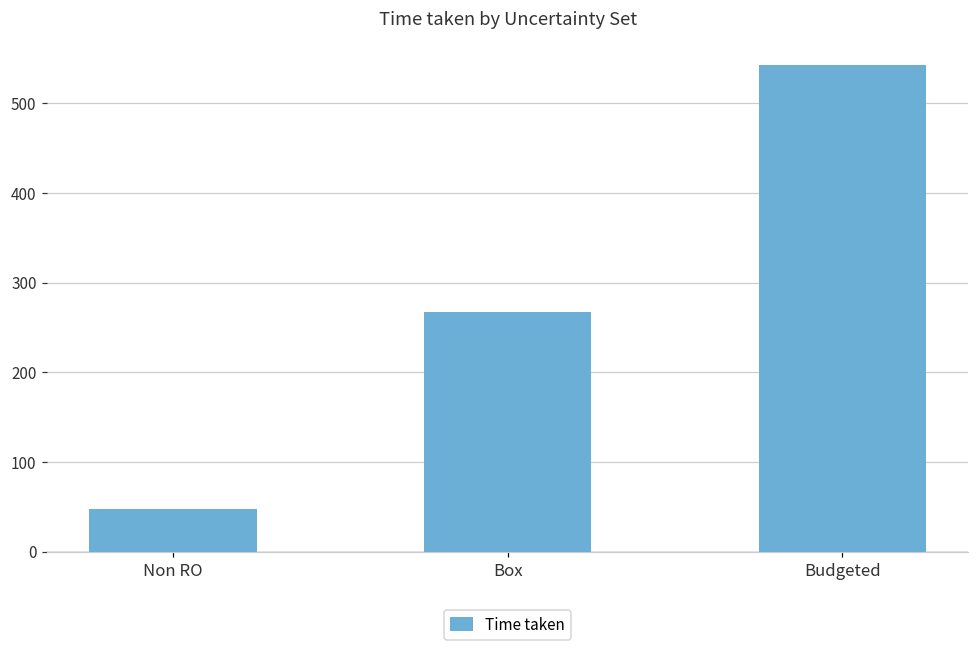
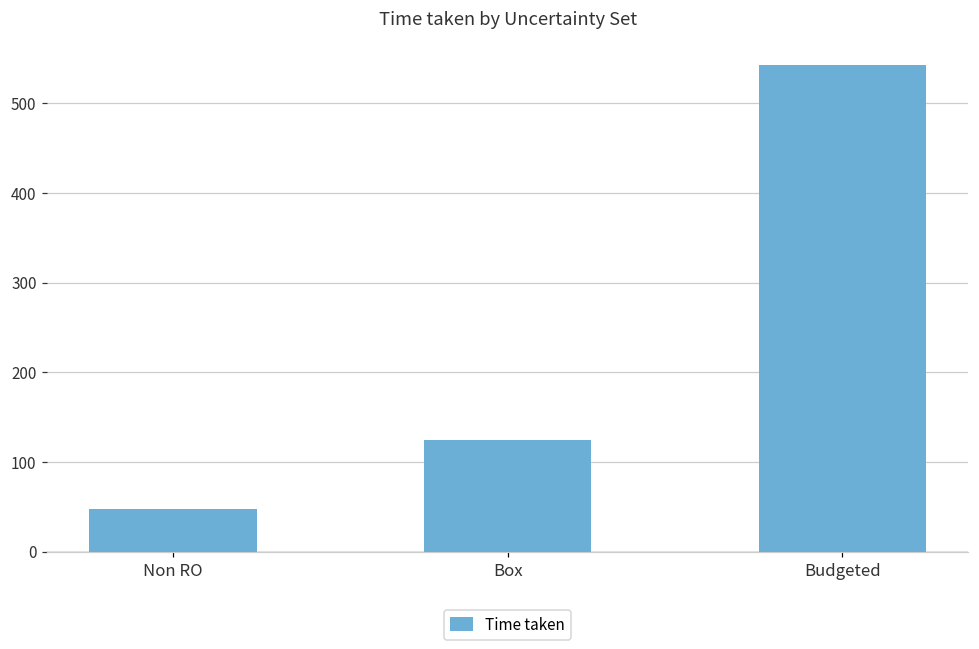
  {
    "Non RO": 50,
-   "Box": 270,
+   "Box": 120,
    "Budgeted": 540
  }
